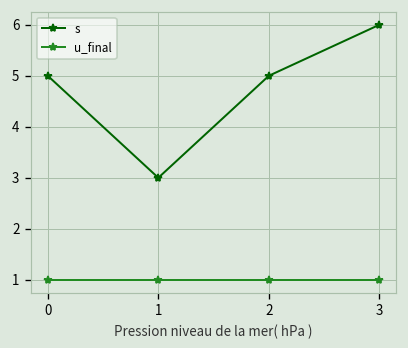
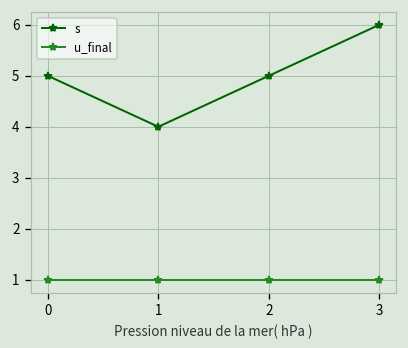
  {
    "s": {
      "0": 5,
-     "1": 3,
+     "1": 4,
      "2": 5,
      "3": 6
    },
    "u_final": {
      "0": 1,
      "1": 1,
      "2": 1,
      "3": 1
    }
  }
